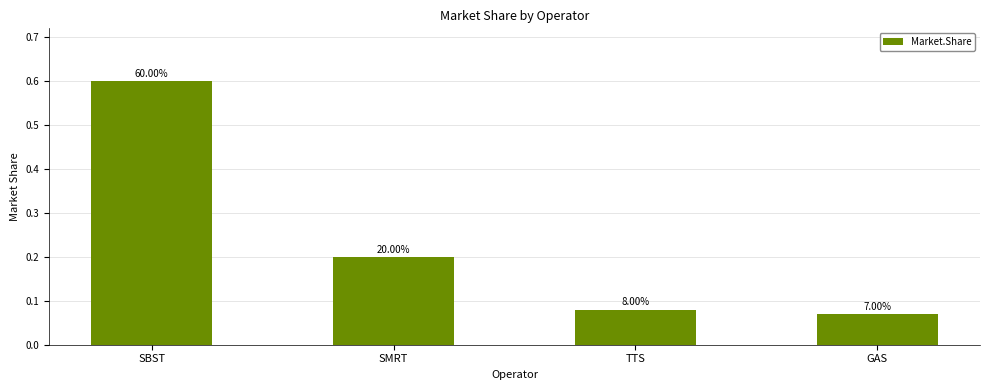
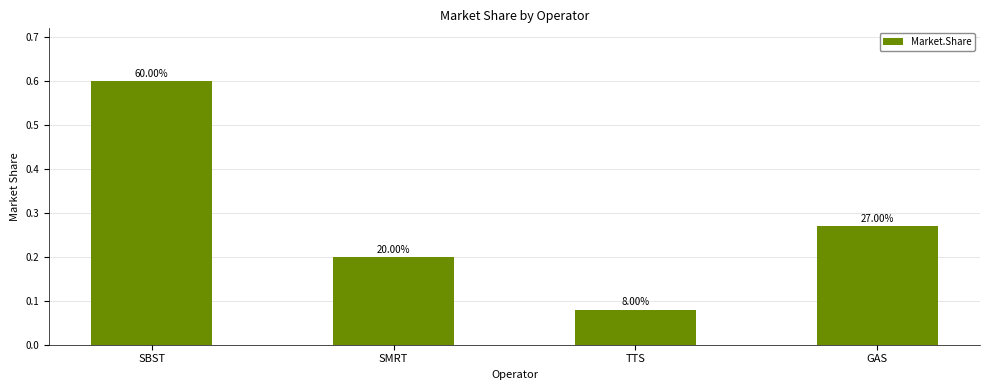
  {
    "SBST": "60.00%",
    "SMRT": "20.00%",
    "TTS": "8.00%",
-   "GAS": "7.00%"
+   "GAS": "27.00%"
  }
